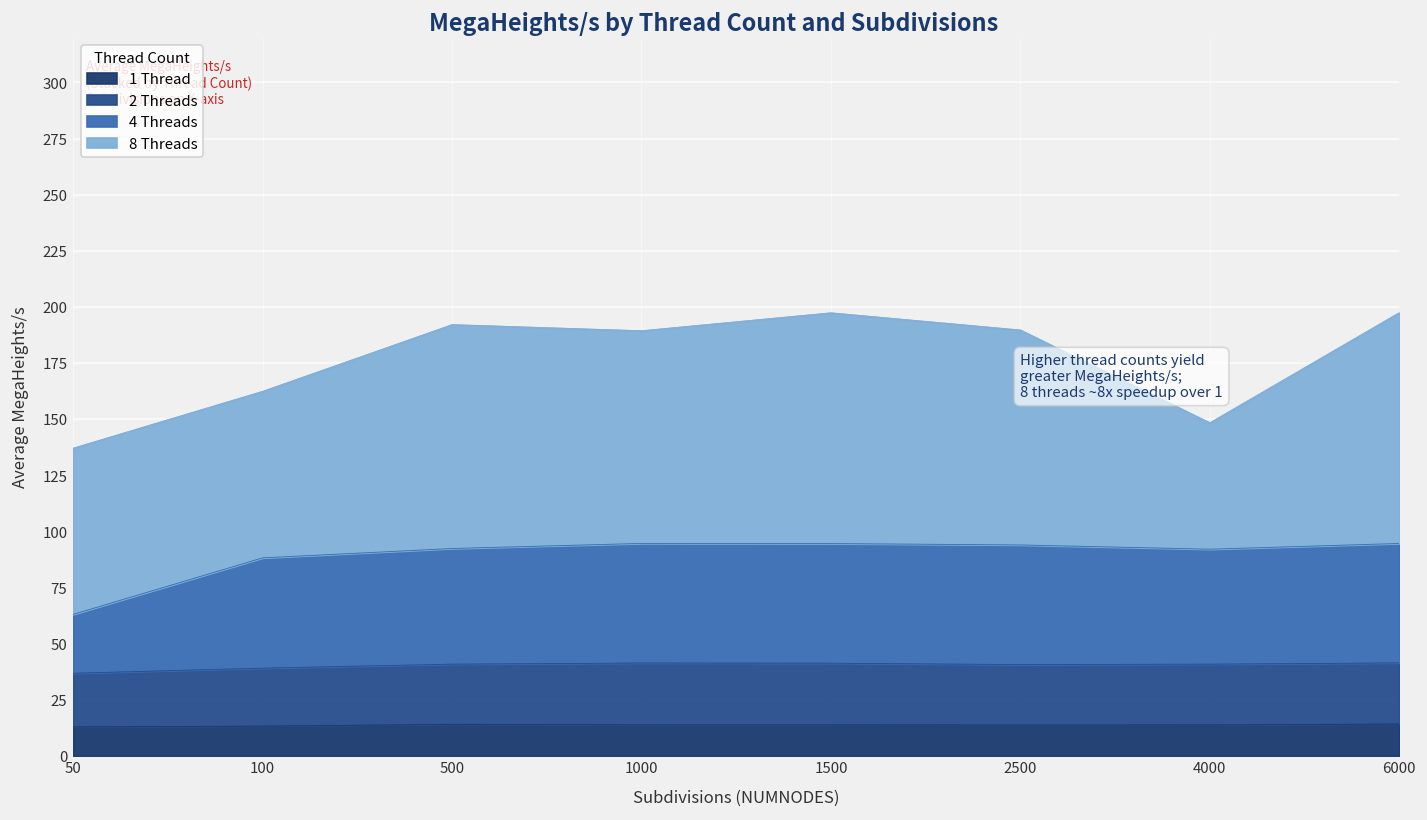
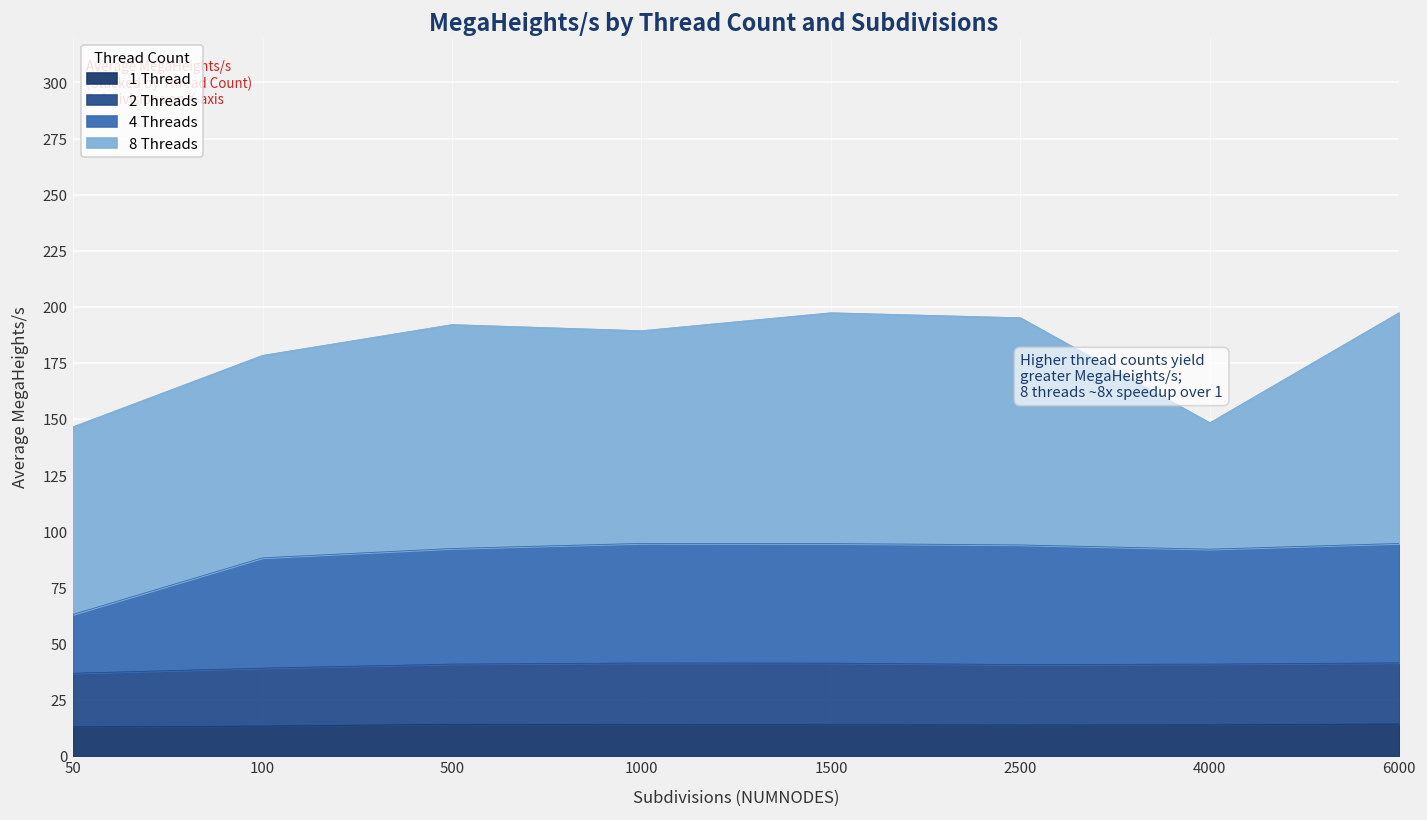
  {
    "8 Threads": {
-     "50": 74,
-     "100": 74,
+     "50": 84,
+     "100": 90,
      "500": 100,
      "1000": 95,
      "1500": 103,
-     "2500": 96,
+     "2500": 101,
      "4000": 56,
      "6000": 103
    }
  }
